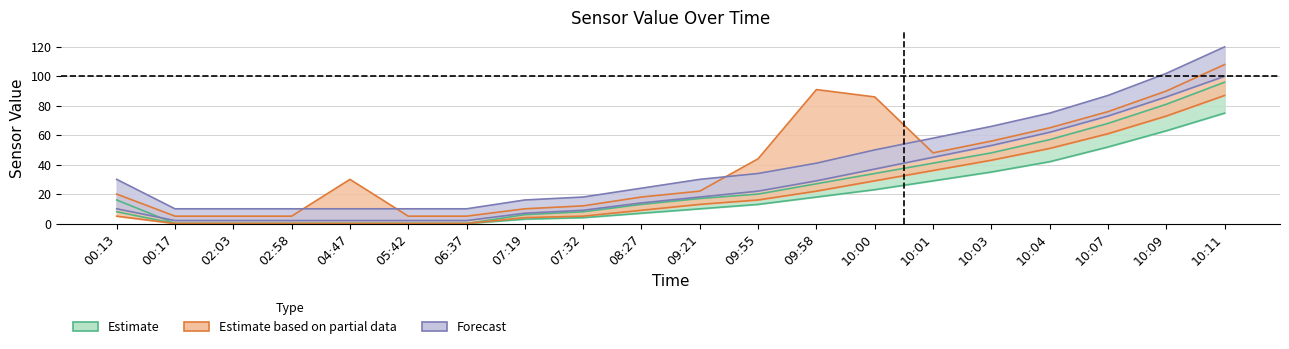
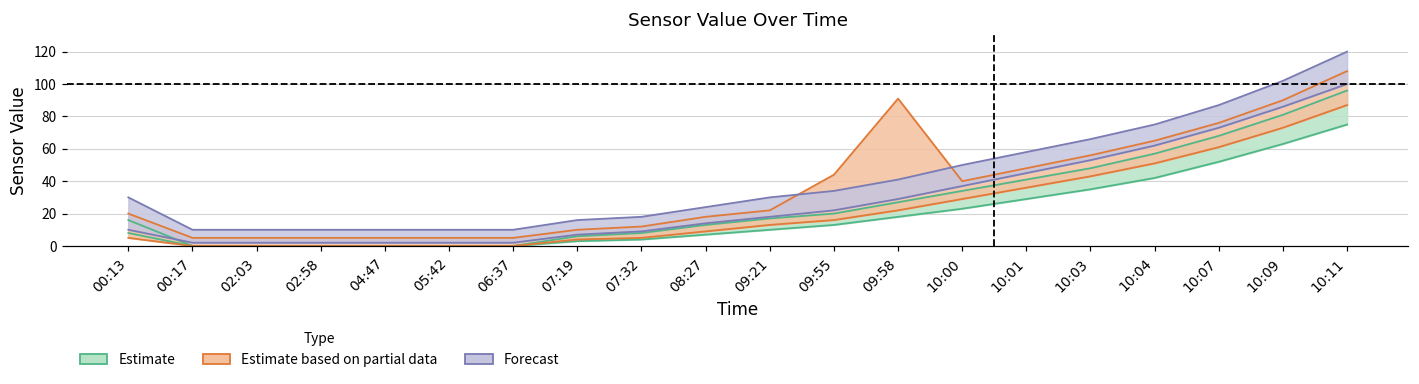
  {
    "Estimate based on partial data": {
      "00:13": 20,
      "00:17": 5,
      "02:03": 5,
      "02:58": 5,
-     "04:47": 30,
+     "04:47": 5,
      "05:42": 5,
      "06:37": 5,
      "07:19": 10,
      "07:32": 12,
      "08:27": 18,
      "09:21": 22,
      "09:55": 44,
      "09:58": 91,
-     "10:00": 86,
+     "10:00": 40,
      "10:01": 48,
      "10:03": 56,
      "10:04": 65,
      "10:07": 76,
      "10:09": 90,
      "10:11": 108
    }
  }
